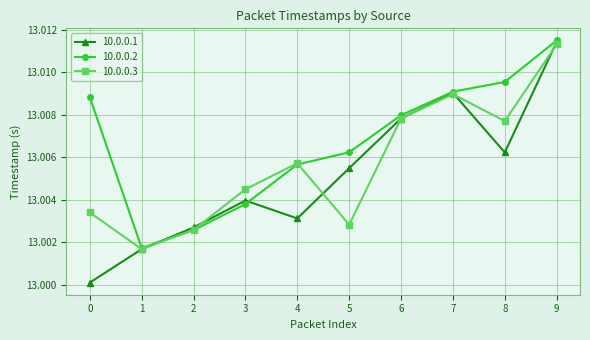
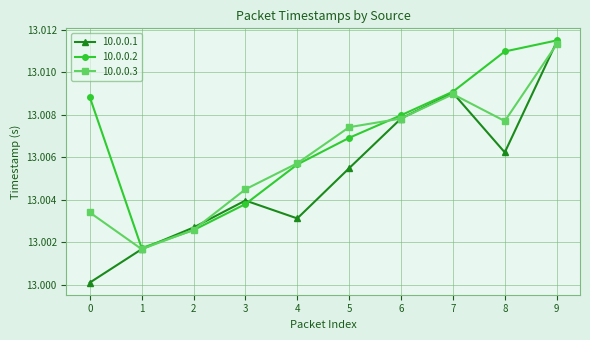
  {
    "10.0.0.1": {
      "0": 13.0001,
      "3": 13.0040,
      "4": 13.0031,
      "5": 13.0055,
      "8": 13.0062
    },
    "10.0.0.2": {
      "0": 13.0088,
      "3": 13.0038,
-     "5": 13.0062,
+     "5": 13.0069,
      "6": 13.0080,
-     "8": 13.0095
+     "8": 13.0110
    },
    "10.0.0.3": {
      "0": 13.0034,
      "3": 13.0045,
-     "5": 13.0028,
+     "5": 13.0074,
      "8": 13.0077
    }
  }
